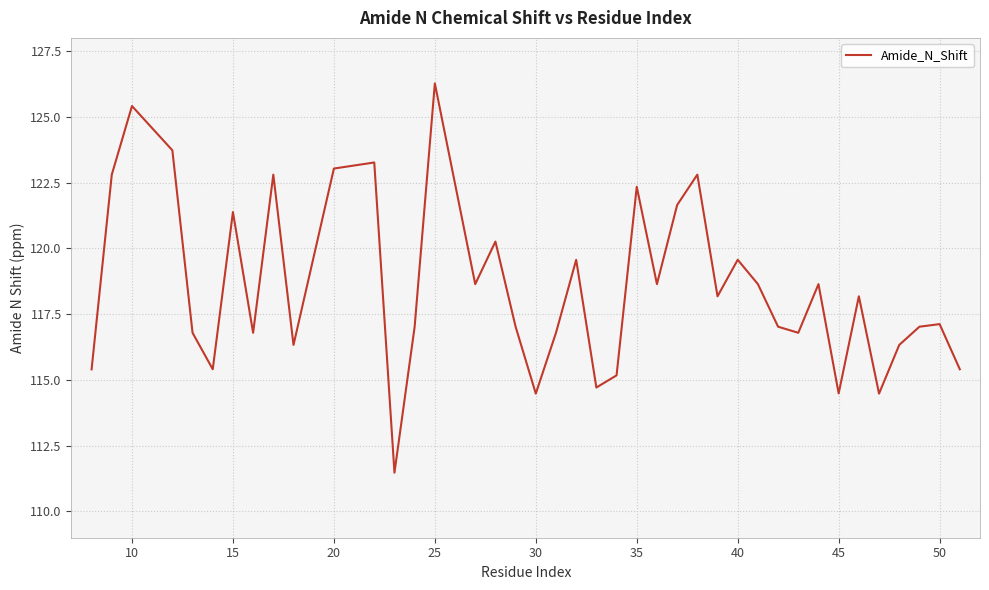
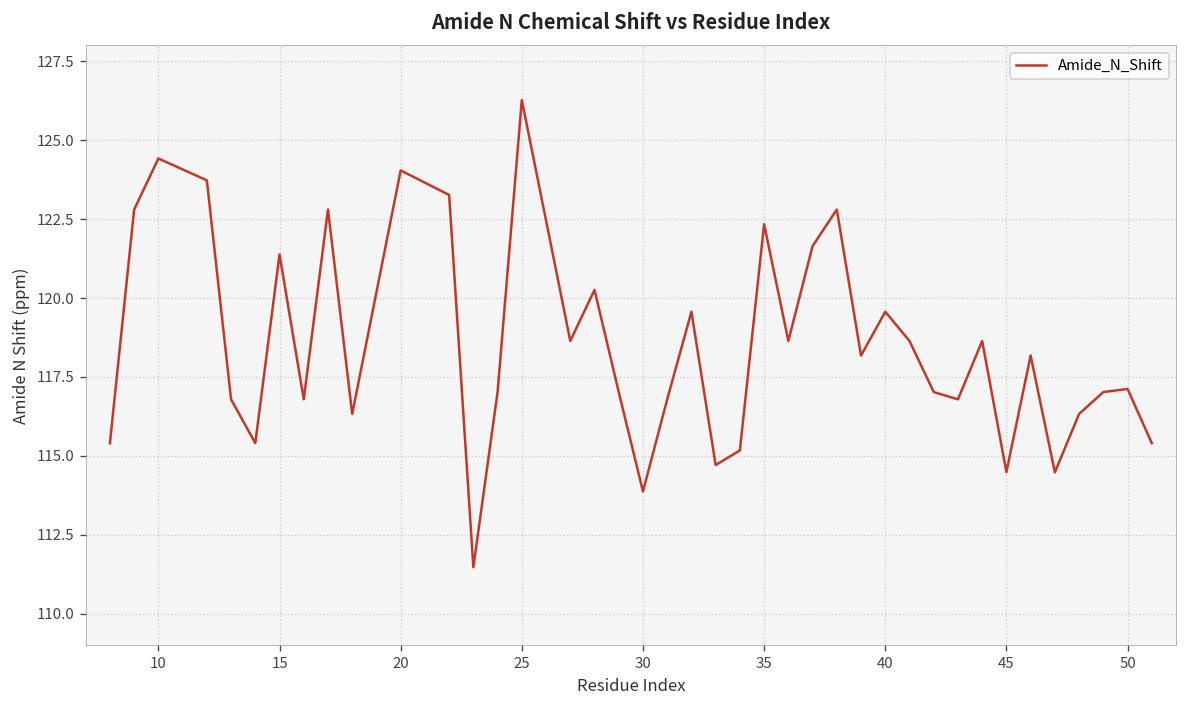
  {
-   "10": 125.4,
+   "10": 124.4,
    "15": 121.4,
-   "20": 123.0,
+   "20": 124.0,
    "25": 126.3,
-   "30": 114.5,
+   "30": 113.9,
    "35": 122.3,
    "40": 119.6,
    "45": 114.5,
    "50": 117.1
  }
